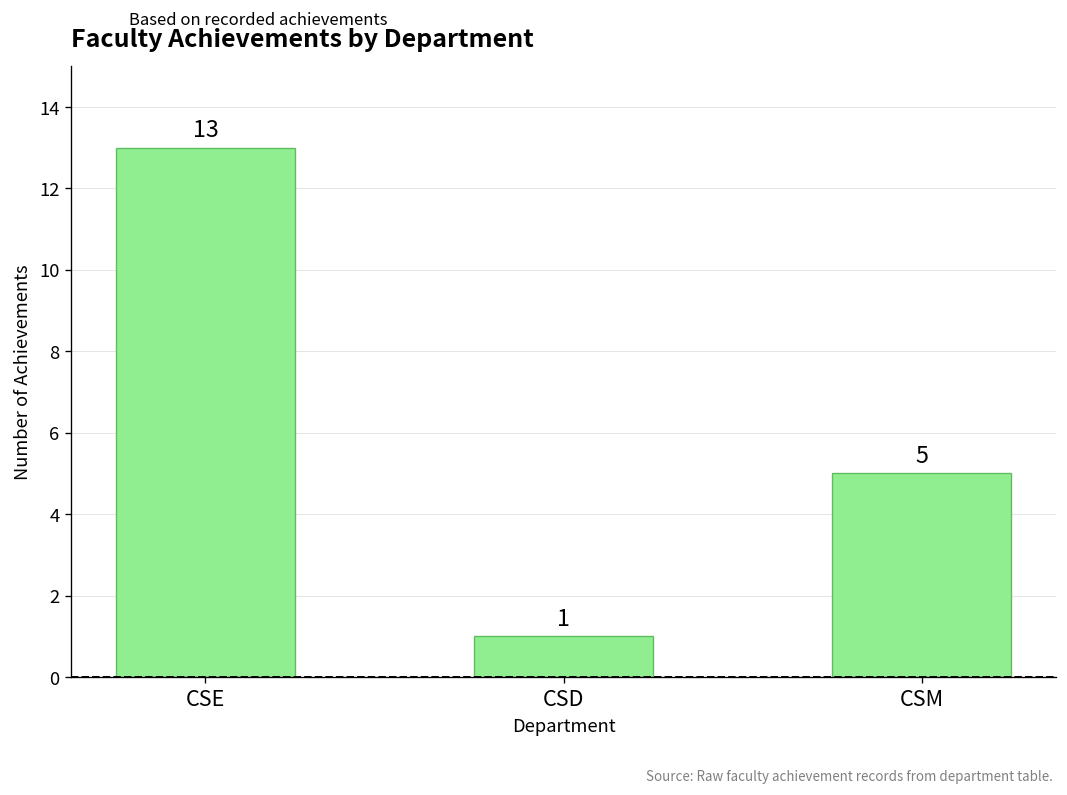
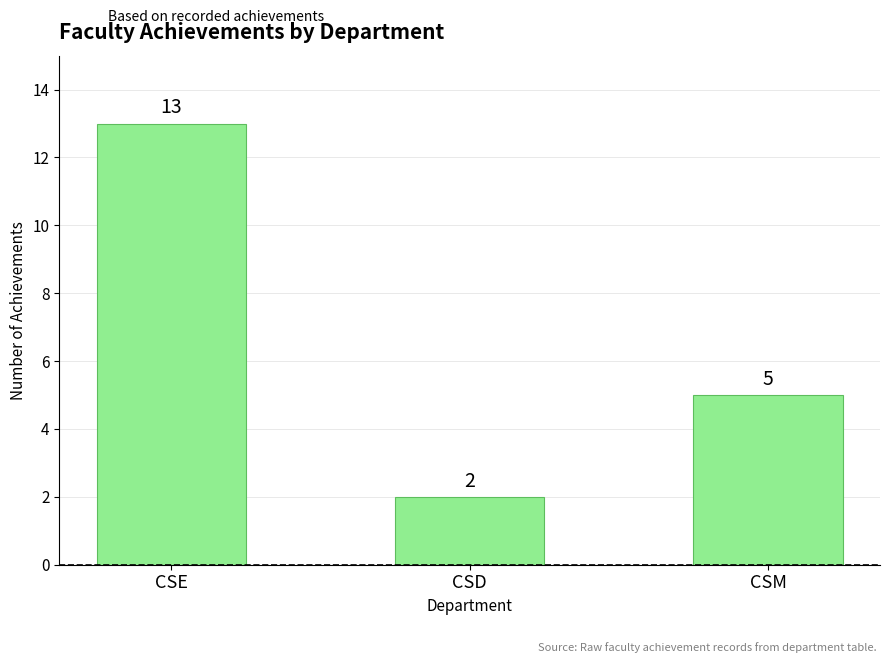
  {
    "CSE": 13,
-   "CSD": 1,
+   "CSD": 2,
    "CSM": 5
  }
